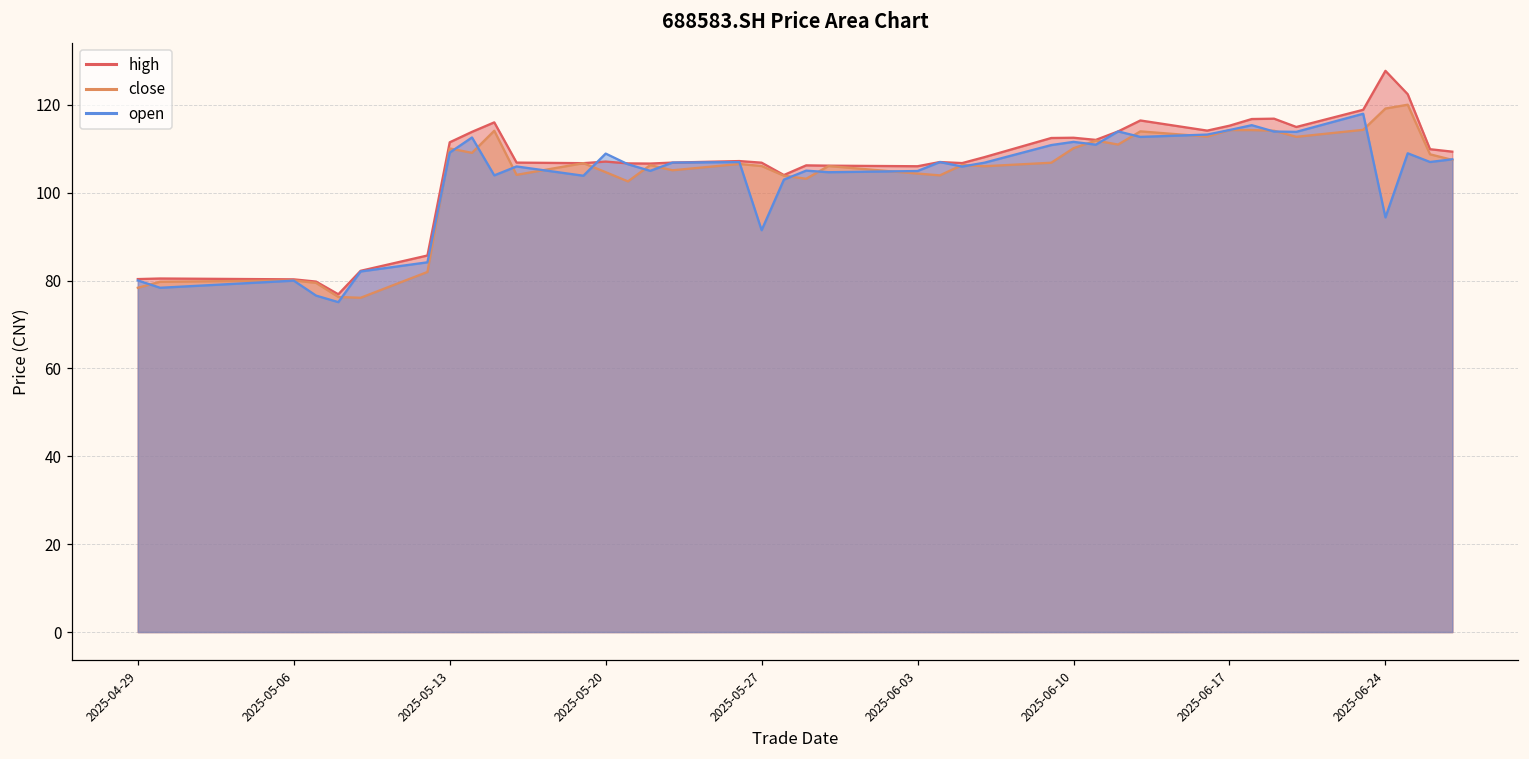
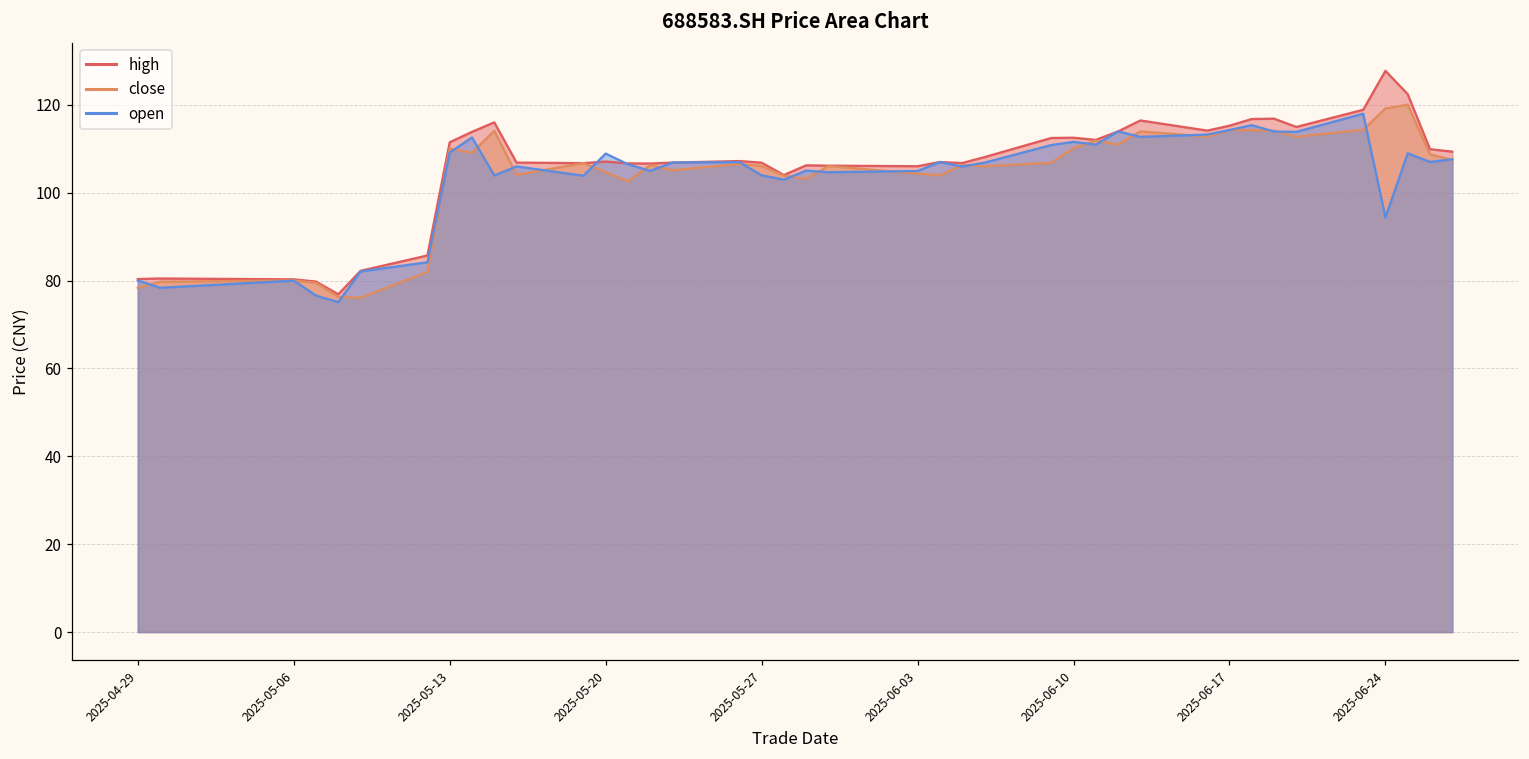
  {
    "open": {
      "2025-05-13": 109,
      "2025-05-20": 109,
-     "2025-05-27": 91,
+     "2025-05-27": 104,
      "2025-06-10": 112,
      "2025-06-24": 94
    }
  }
